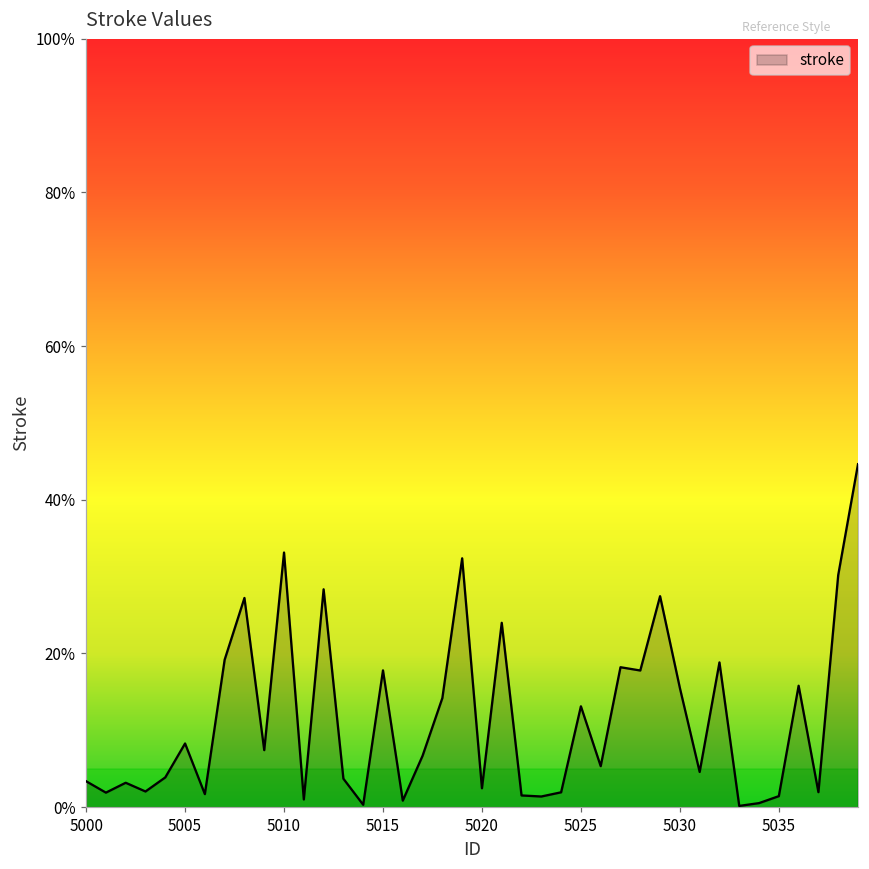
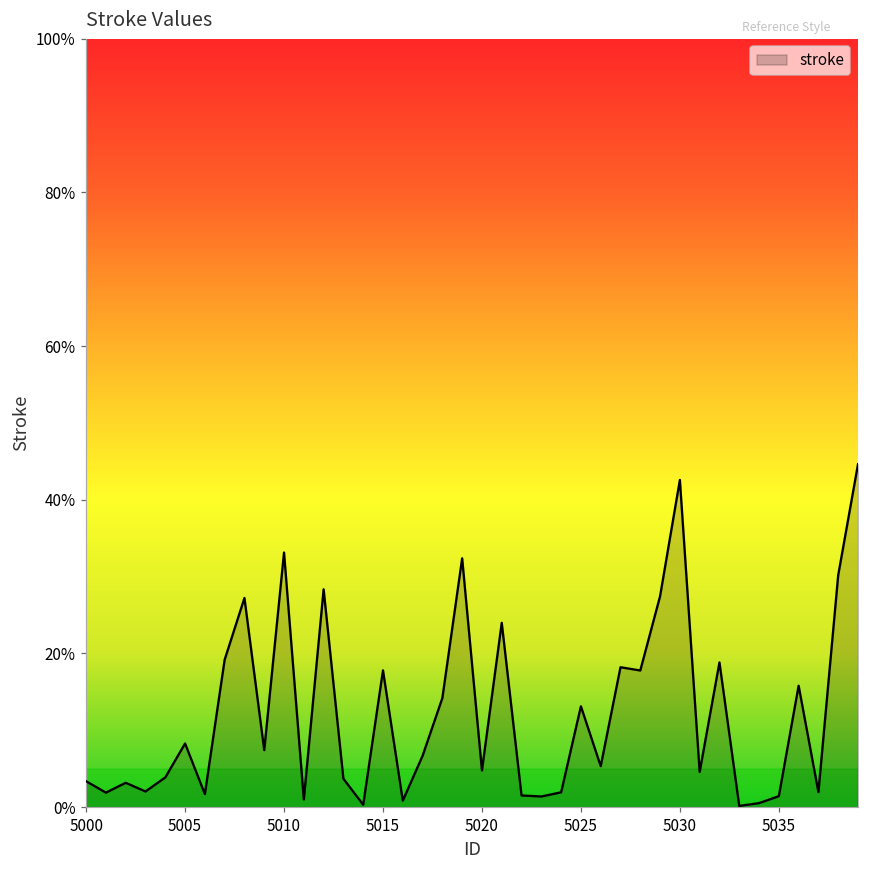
  {
    "5000": "3%",
    "5005": "8%",
    "5010": "33%",
    "5015": "18%",
-   "5020": "2%",
+   "5020": "5%",
    "5025": "13%",
-   "5030": "16%",
+   "5030": "43%",
    "5035": "1%"
  }
